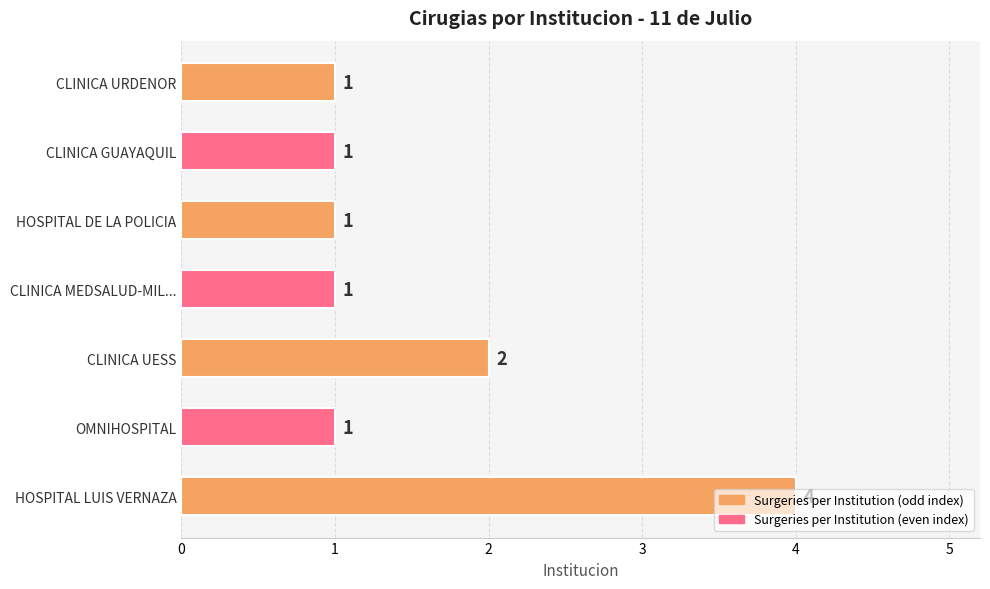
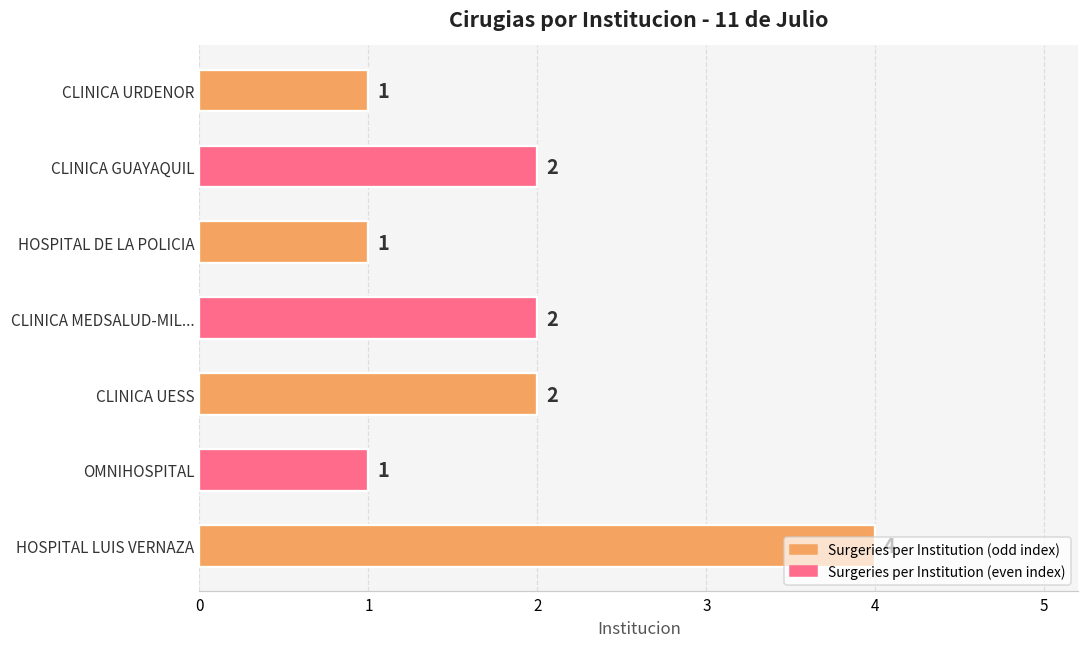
  {
    "CLINICA URDENOR": 1,
-   "CLINICA GUAYAQUIL": 1,
+   "CLINICA GUAYAQUIL": 2,
    "HOSPITAL DE LA POLICIA": 1,
-   "CLINICA MEDSALUD-MIL...": 1,
+   "CLINICA MEDSALUD-MIL...": 2,
    "CLINICA UESS": 2,
    "OMNIHOSPITAL": 1
  }
